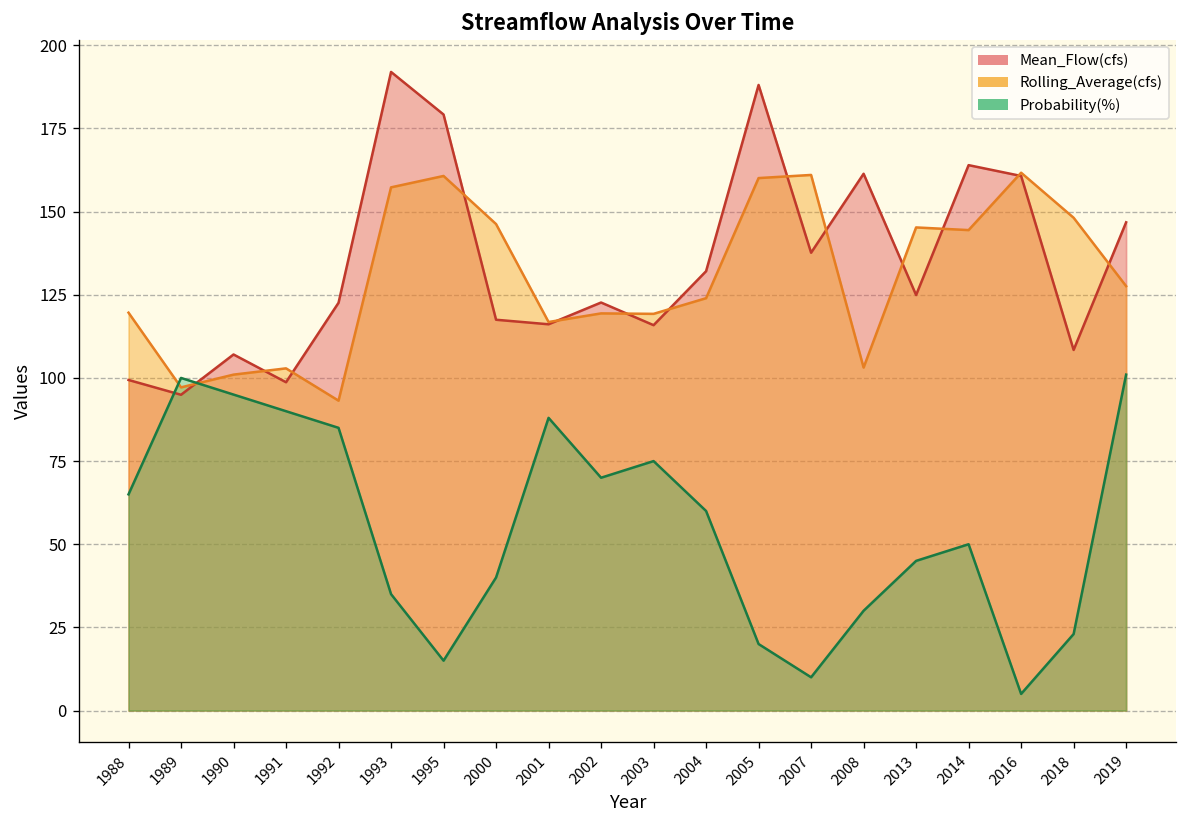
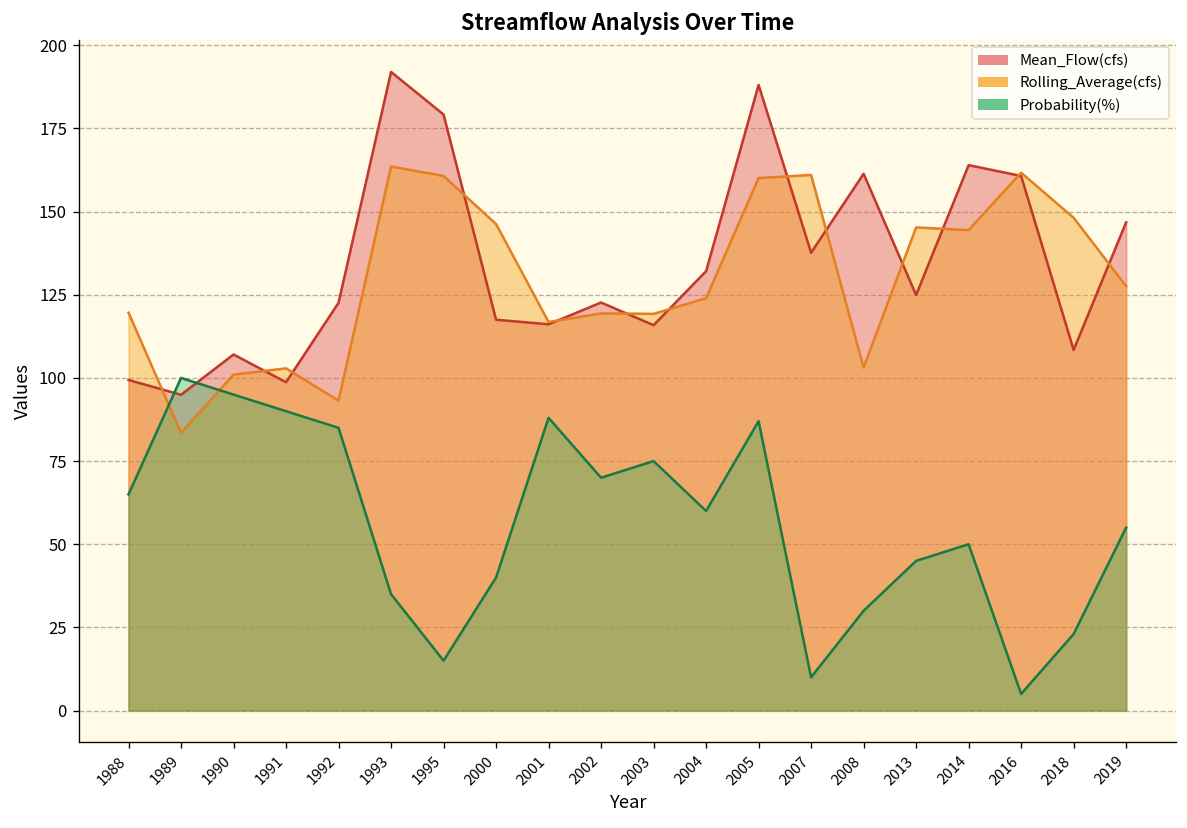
  {
    "Mean_Flow(cfs)": {
      "1988": 99,
      "1989": 95,
      "1990": 107,
      "1991": 99,
      "1992": 123,
      "1993": 192,
      "1995": 179,
      "2000": 117,
      "2002": 123,
      "2003": 116,
      "2004": 132,
      "2005": 188,
      "2007": 138,
      "2008": 161,
      "2013": 125,
      "2014": 164,
      "2016": 161,
      "2018": 108,
      "2019": 147
    },
    "Rolling_Average(cfs)": {
      "1988": 120,
-     "1989": 97,
+     "1989": 83,
      "1990": 101,
      "1991": 103,
      "1992": 93,
-     "1993": 157,
+     "1993": 164,
      "1995": 161,
      "2000": 146,
      "2002": 119,
      "2003": 119,
      "2004": 124,
      "2005": 160,
      "2007": 161,
      "2008": 103,
      "2013": 145,
      "2014": 144,
      "2016": 162,
      "2018": 148,
      "2019": 128
    },
    "Probability(%)": {
      "1988": 65,
      "1989": 100,
      "1990": 95,
      "1991": 90,
      "1992": 85,
      "1993": 35,
      "1995": 15,
      "2000": 40,
      "2001": 88,
      "2002": 70,
      "2003": 75,
      "2004": 60,
-     "2005": 20,
+     "2005": 87,
      "2007": 10,
      "2008": 30,
      "2013": 45,
      "2014": 50,
      "2016": 5,
      "2018": 23,
-     "2019": 101
+     "2019": 55
    }
  }
